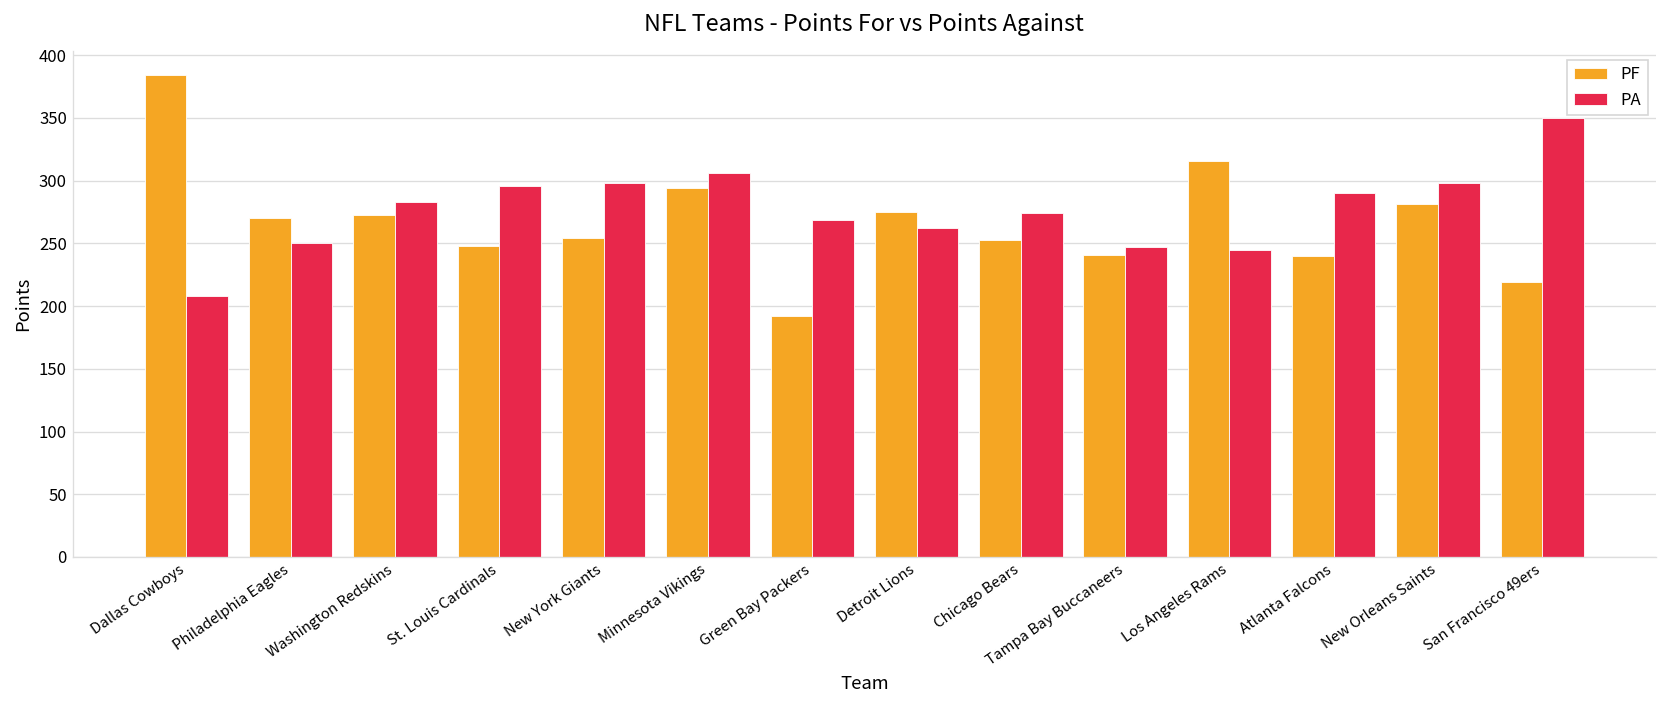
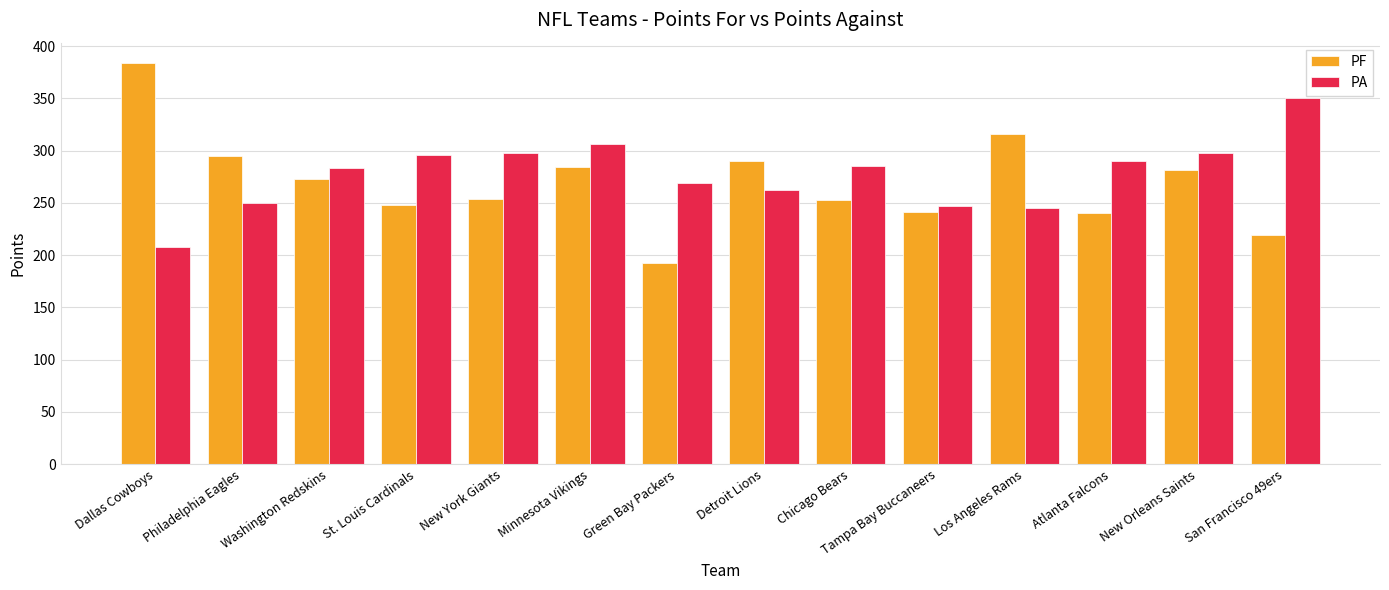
  {
    "PF": {
      "Dallas Cowboys": 384,
-     "Philadelphia Eagles": 270,
+     "Philadelphia Eagles": 295,
      "Washington Redskins": 273,
      "St. Louis Cardinals": 248,
      "New York Giants": 254,
-     "Minnesota Vikings": 294,
+     "Minnesota Vikings": 284,
      "Green Bay Packers": 192,
-     "Detroit Lions": 275,
+     "Detroit Lions": 290,
      "Chicago Bears": 253,
      "Tampa Bay Buccaneers": 241,
      "Los Angeles Rams": 316,
      "Atlanta Falcons": 240,
      "New Orleans Saints": 281,
      "San Francisco 49ers": 219
    },
    "PA": {
      "Dallas Cowboys": 208,
      "Philadelphia Eagles": 250,
      "Washington Redskins": 283,
      "St. Louis Cardinals": 296,
      "New York Giants": 298,
      "Minnesota Vikings": 306,
      "Green Bay Packers": 269,
      "Detroit Lions": 262,
-     "Chicago Bears": 274,
+     "Chicago Bears": 285,
      "Tampa Bay Buccaneers": 247,
      "Los Angeles Rams": 245,
      "Atlanta Falcons": 290,
      "New Orleans Saints": 298,
      "San Francisco 49ers": 350
    }
  }
